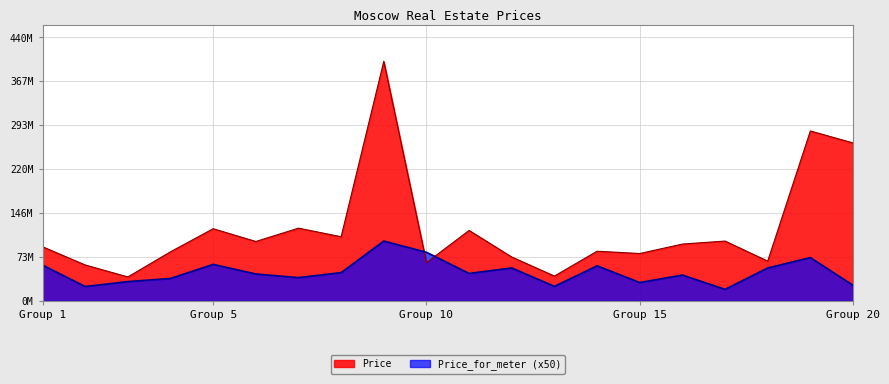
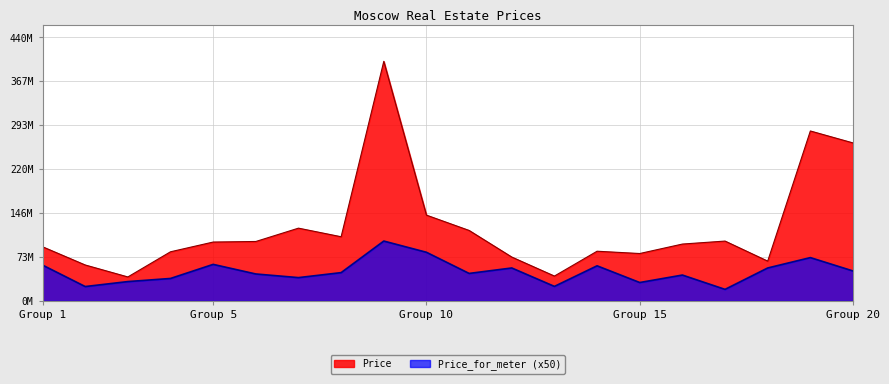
  {
    "Price": {
      "Group 1": 90000000,
-     "Group 5": 120000000,
-     "Group 10": 60000000,
+     "Group 5": 100000000,
+     "Group 10": 140000000,
      "Group 15": 80000000,
      "Group 20": 260000000
    },
    "Price_for_meter (x50)": {
      "Group 1": 60000000,
      "Group 5": 60000000,
      "Group 10": 80000000,
      "Group 15": 30000000,
-     "Group 20": 30000000
+     "Group 20": 50000000
    }
  }
